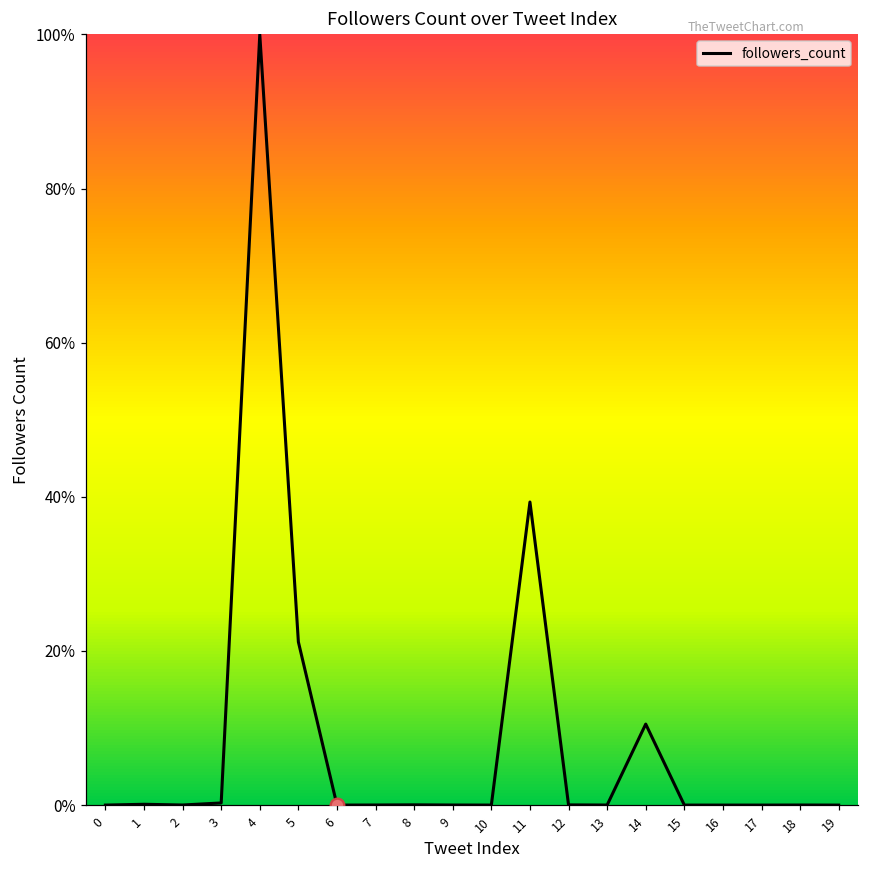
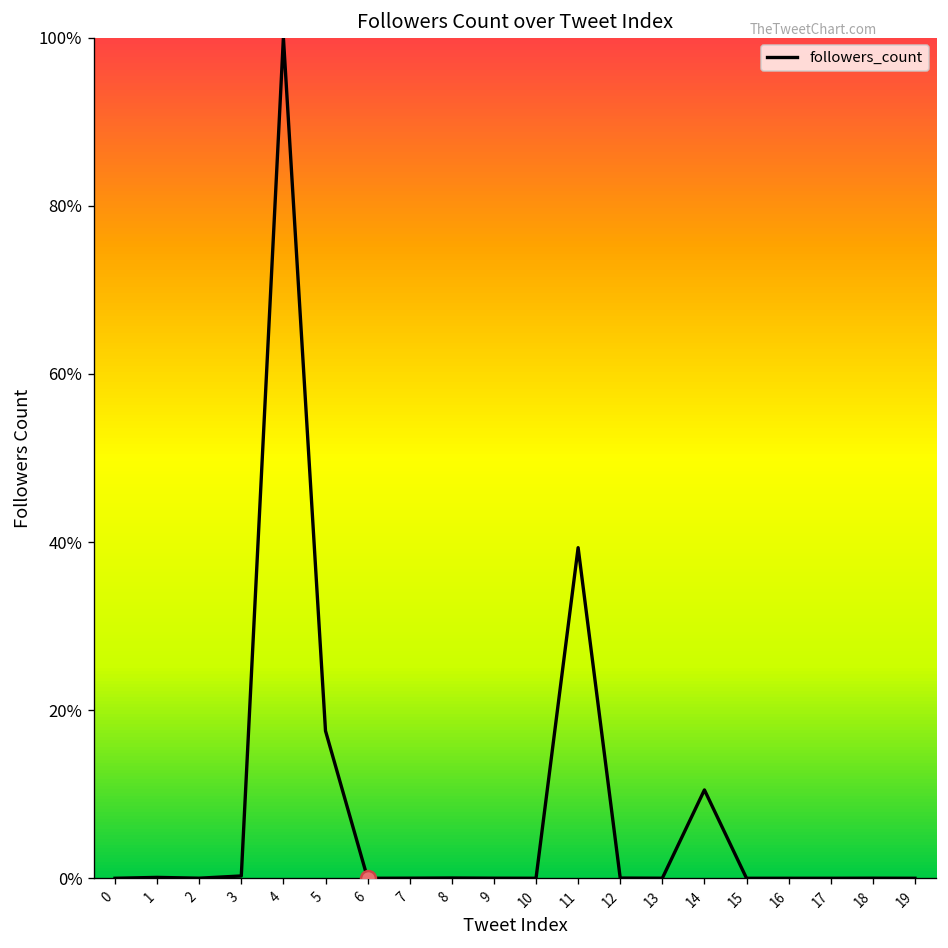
  {
    "followers_count": {
      "0": "0%",
      "1": "0%",
      "2": "0%",
      "3": "0%",
      "4": "100%",
-     "5": "21%",
+     "5": "18%",
      "7": "0%",
      "8": "0%",
      "9": "0%",
      "10": "0%",
      "11": "39%",
      "12": "0%",
      "13": "0%",
      "14": "11%",
      "15": "0%",
      "16": "0%",
      "17": "0%",
      "18": "0%",
      "19": "0%"
    }
  }
